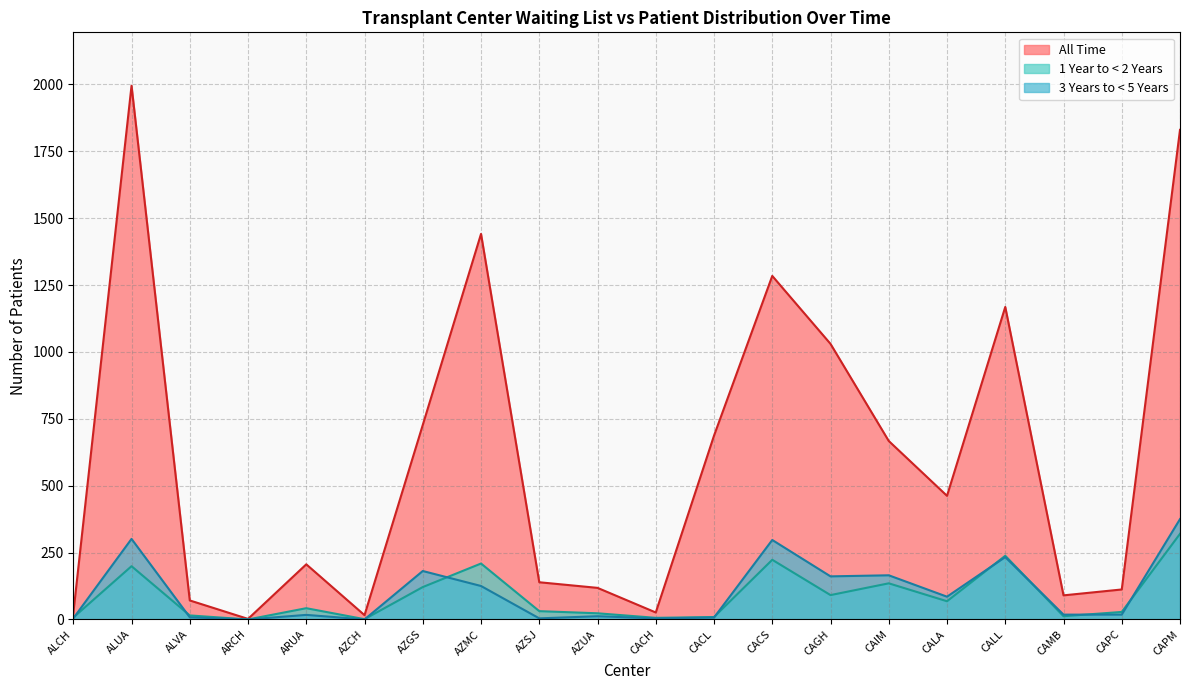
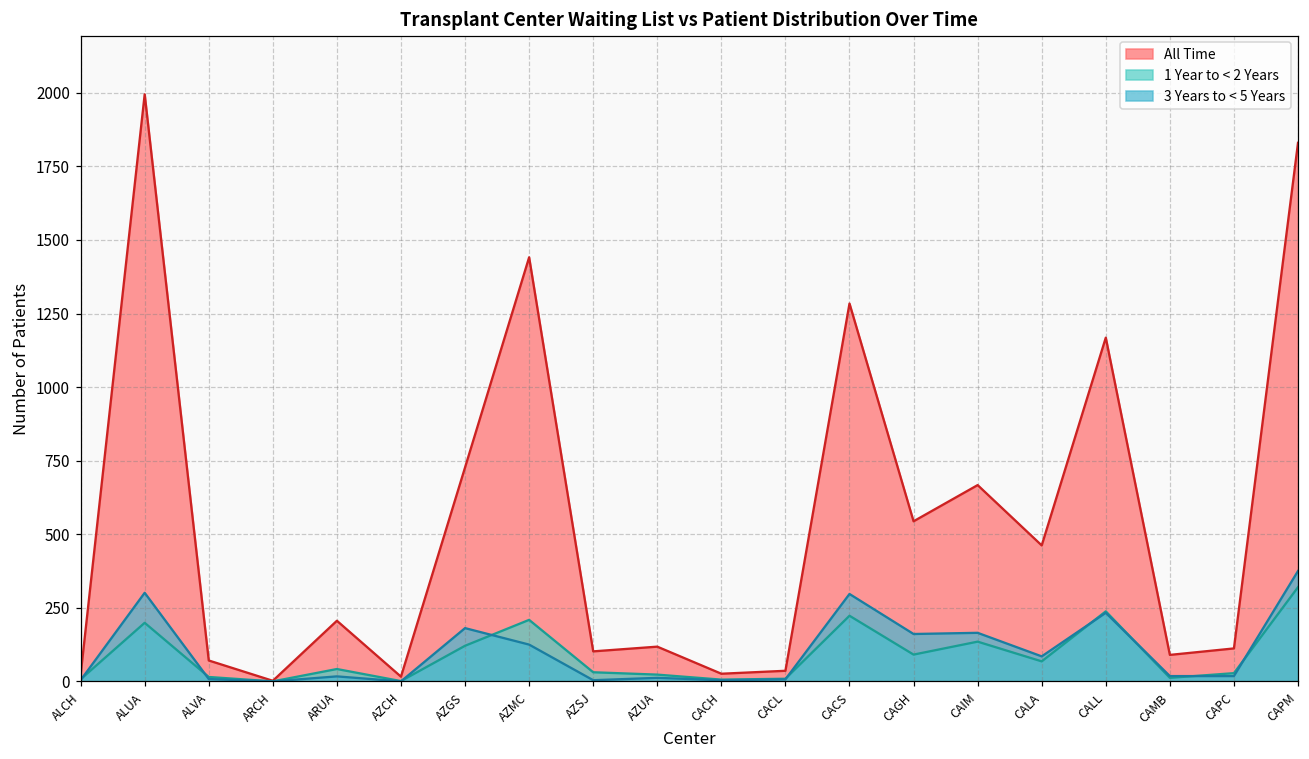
  {
    "All Time": {
      "ALCH": 20,
      "ALUA": 2000,
      "ALVA": 70,
      "ARUA": 210,
      "AZCH": 20,
      "AZGS": 730,
      "AZMC": 1440,
-     "AZSJ": 140,
+     "AZSJ": 100,
      "AZUA": 120,
      "CACH": 30,
-     "CACL": 690,
+     "CACL": 40,
      "CACS": 1280,
-     "CAGH": 1030,
+     "CAGH": 540,
      "CAIM": 670,
      "CALA": 460,
      "CALL": 1170,
      "CAMB": 90,
      "CAPC": 110,
      "CAPM": 1830
    }
  }
